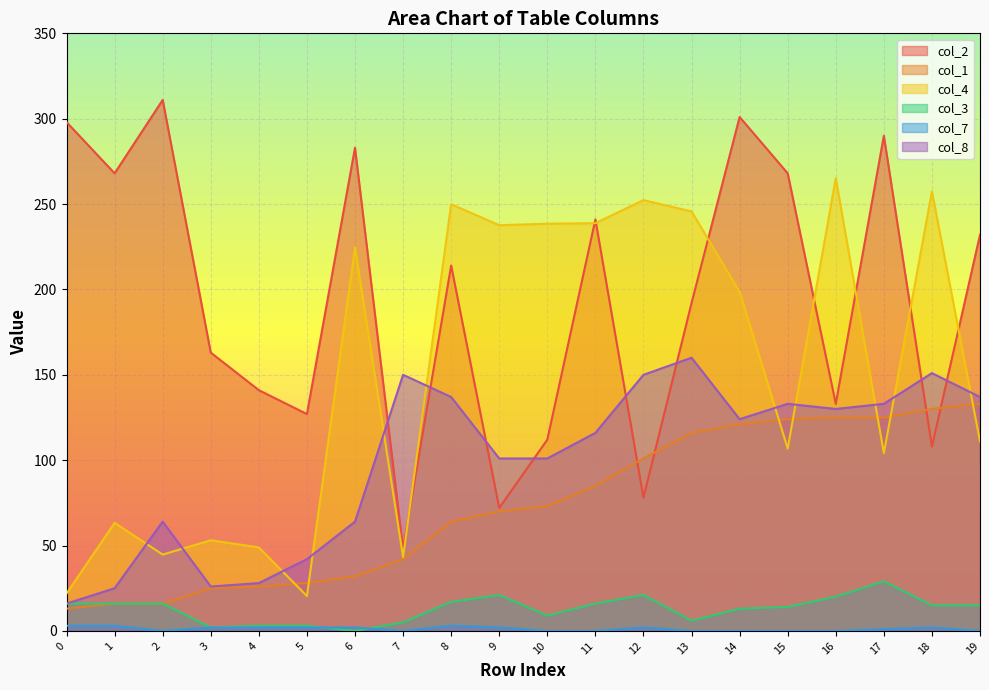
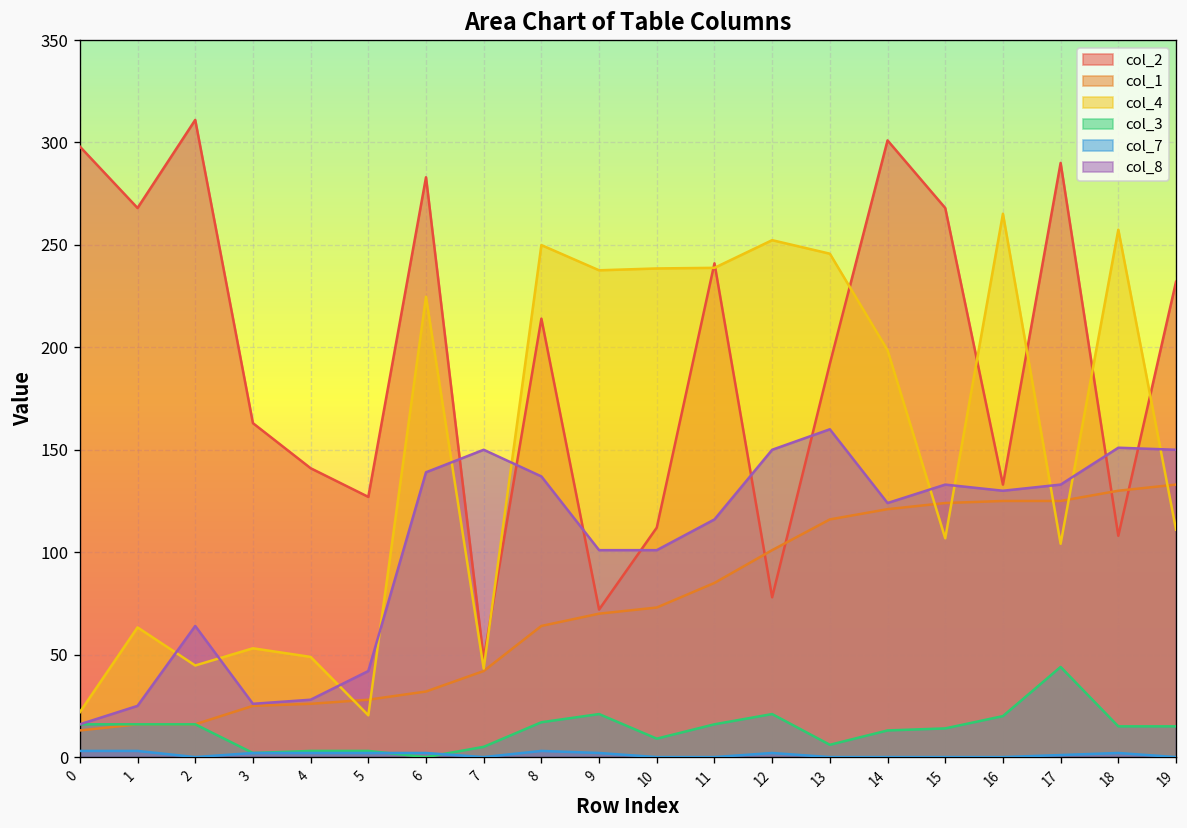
  {
    "col_3": {
      "6": 0,
      "7": 5,
      "8": 17,
      "9": 21,
      "10": 9,
      "11": 16,
      "12": 21,
      "13": 6,
      "14": 13,
      "15": 14,
      "16": 20,
-     "17": 29,
+     "17": 44,
      "18": 15,
      "19": 15
    },
    "col_7": {
      "0": 3,
      "1": 3,
      "2": 0,
      "6": 2,
      "7": 0,
      "8": 3,
      "9": 2,
      "10": 0,
      "11": 0,
      "12": 2,
      "13": 0,
      "14": 0,
      "15": 0,
      "16": 0,
      "17": 1,
      "18": 2,
      "19": 0
    },
    "col_8": {
      "1": 25,
      "2": 64,
      "4": 28,
      "5": 42,
-     "6": 64,
+     "6": 139,
      "7": 150,
      "8": 137,
      "9": 101,
      "10": 101,
      "11": 116,
      "12": 150,
      "13": 160,
      "14": 124,
      "15": 133,
      "16": 130,
      "17": 133,
      "18": 151,
-     "19": 137
+     "19": 150
    }
  }
